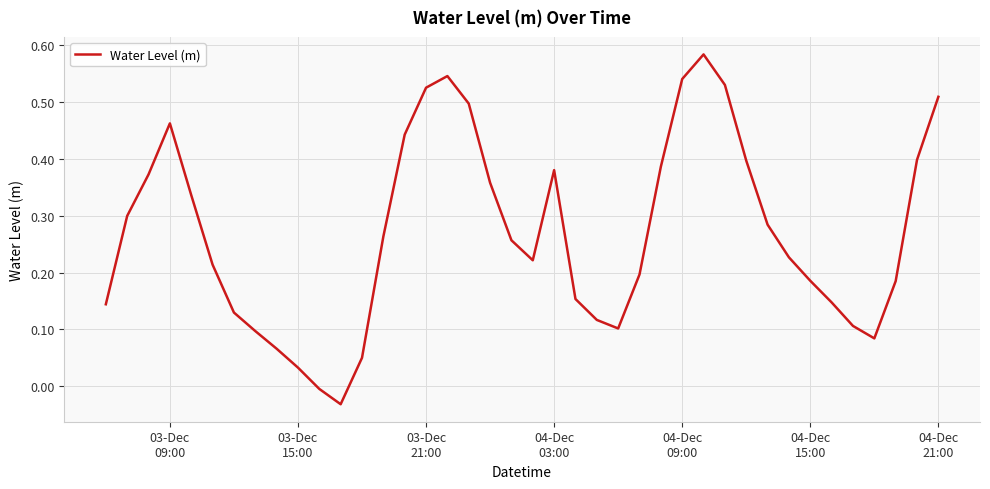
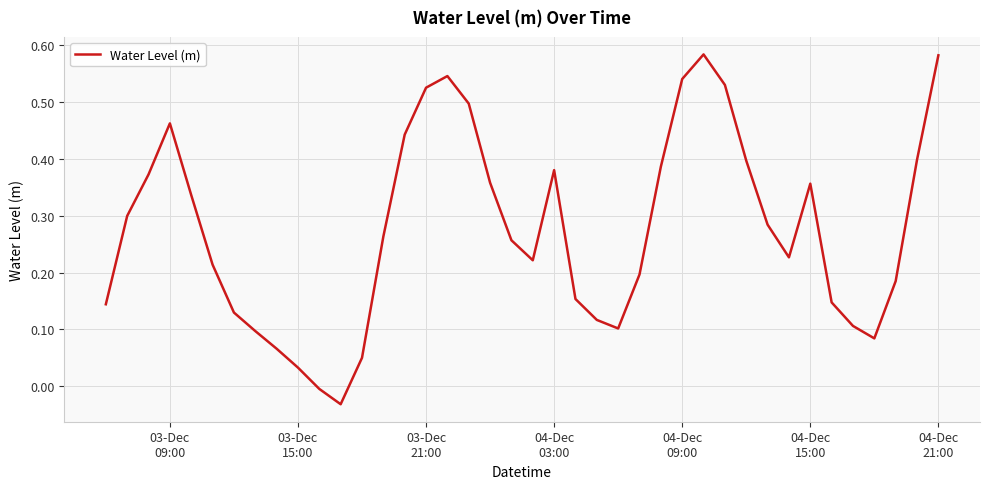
  {
    "03-Dec 09:00": 0.46,
    "03-Dec 15:00": 0.03,
    "03-Dec 21:00": 0.53,
    "04-Dec 03:00": 0.38,
    "04-Dec 09:00": 0.54,
-   "04-Dec 15:00": 0.19,
-   "04-Dec 21:00": 0.51
+   "04-Dec 15:00": 0.36,
+   "04-Dec 21:00": 0.58
  }
